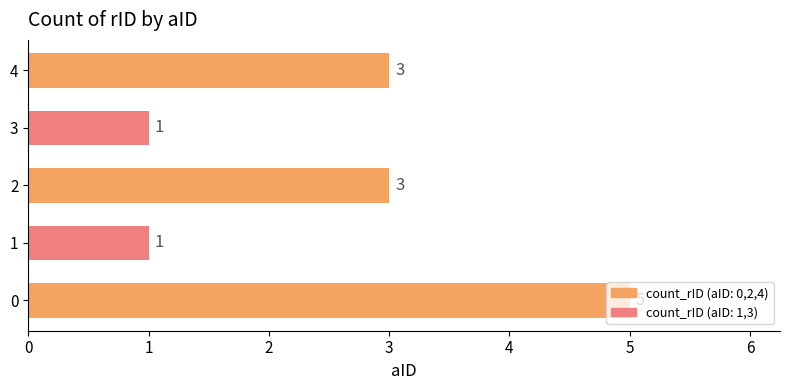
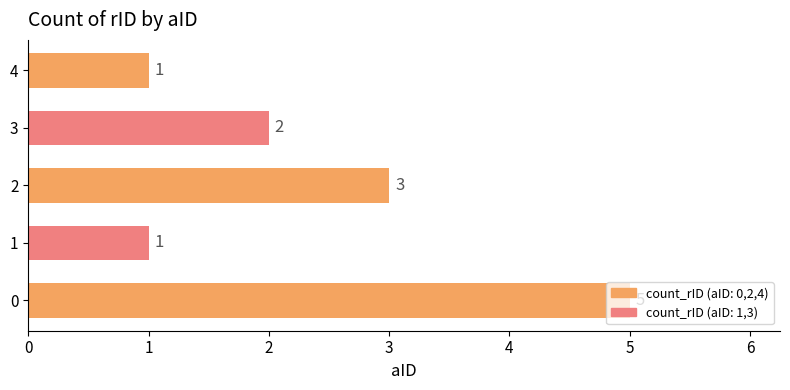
  {
-   "4": 3,
-   "3": 1,
+   "4": 1,
+   "3": 2,
    "2": 3,
    "1": 1
  }
